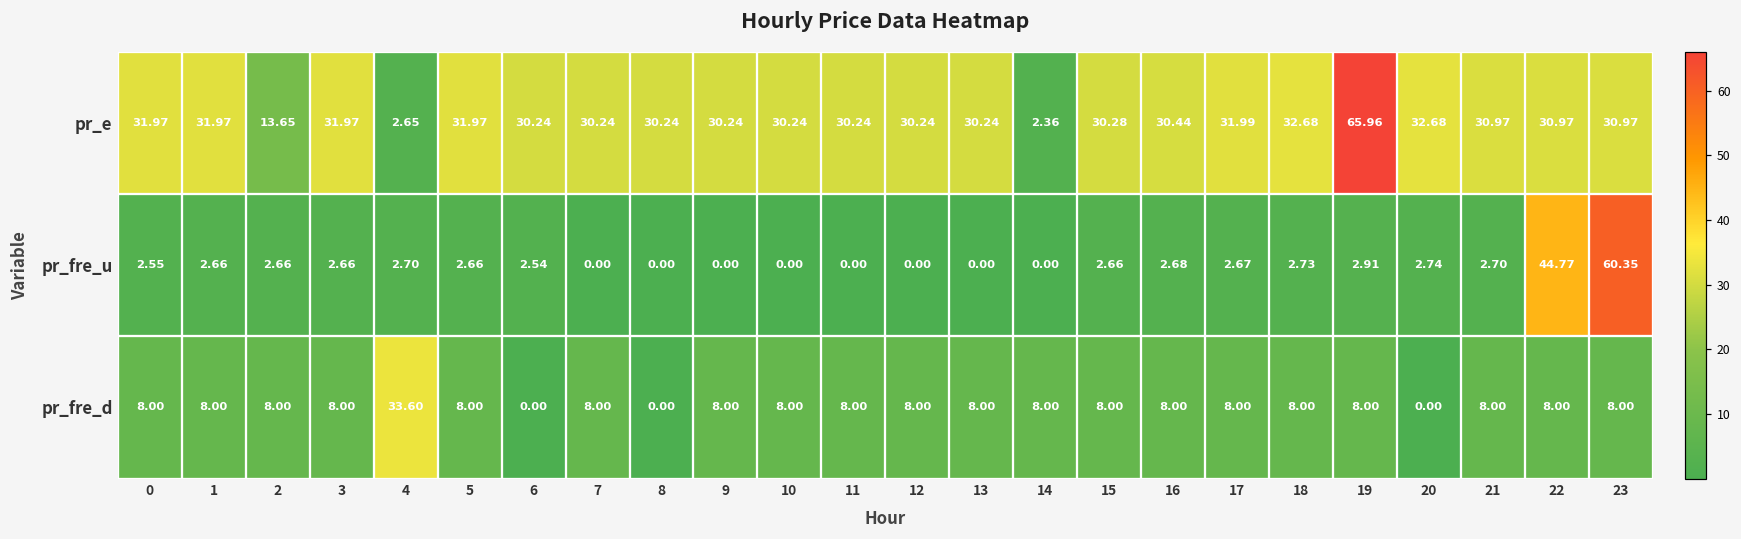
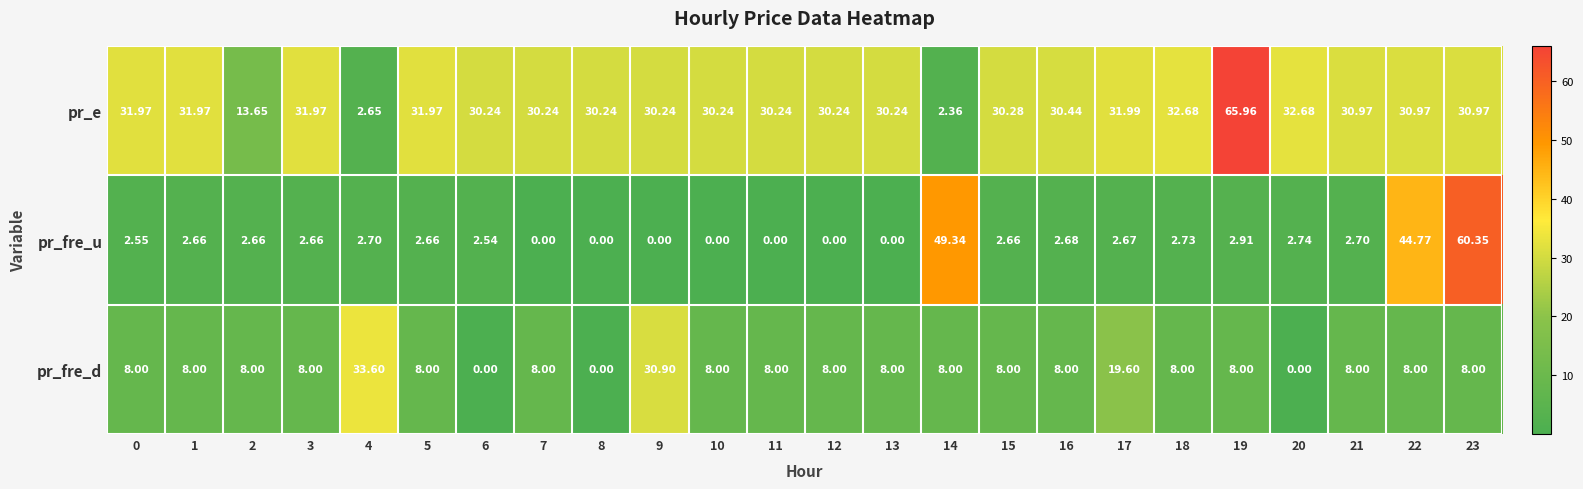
  {
    "pr_e": {
      "0": 31.97,
      "1": 31.97,
      "2": 13.65,
      "3": 31.97,
      "4": 2.65,
      "5": 31.97,
      "6": 30.24,
      "7": 30.24,
      "8": 30.24,
      "9": 30.24,
      "10": 30.24,
      "11": 30.24,
      "12": 30.24,
      "13": 30.24,
      "14": 2.36,
      "15": 30.28,
      "16": 30.44,
      "17": 31.99,
      "18": 32.68,
      "19": 65.96,
      "20": 32.68,
      "21": 30.97,
      "22": 30.97,
      "23": 30.97
    },
    "pr_fre_u": {
      "0": 2.55,
      "1": 2.66,
      "2": 2.66,
      "3": 2.66,
      "4": 2.70,
      "5": 2.66,
      "6": 2.54,
      "7": 0.00,
      "8": 0.00,
      "9": 0.00,
      "10": 0.00,
      "11": 0.00,
      "12": 0.00,
      "13": 0.00,
-     "14": 0.00,
+     "14": 49.34,
      "15": 2.66,
      "16": 2.68,
      "17": 2.67,
      "18": 2.73,
      "19": 2.91,
      "20": 2.74,
      "21": 2.70,
      "22": 44.77,
      "23": 60.35
    },
    "pr_fre_d": {
      "0": 8.00,
      "1": 8.00,
      "2": 8.00,
      "3": 8.00,
      "4": 33.60,
      "5": 8.00,
      "6": 0.00,
      "7": 8.00,
      "8": 0.00,
-     "9": 8.00,
+     "9": 30.90,
      "10": 8.00,
      "11": 8.00,
      "12": 8.00,
      "13": 8.00,
      "14": 8.00,
      "15": 8.00,
      "16": 8.00,
-     "17": 8.00,
+     "17": 19.60,
      "18": 8.00,
      "19": 8.00,
      "20": 0.00,
      "21": 8.00,
      "22": 8.00,
      "23": 8.00
    }
  }
